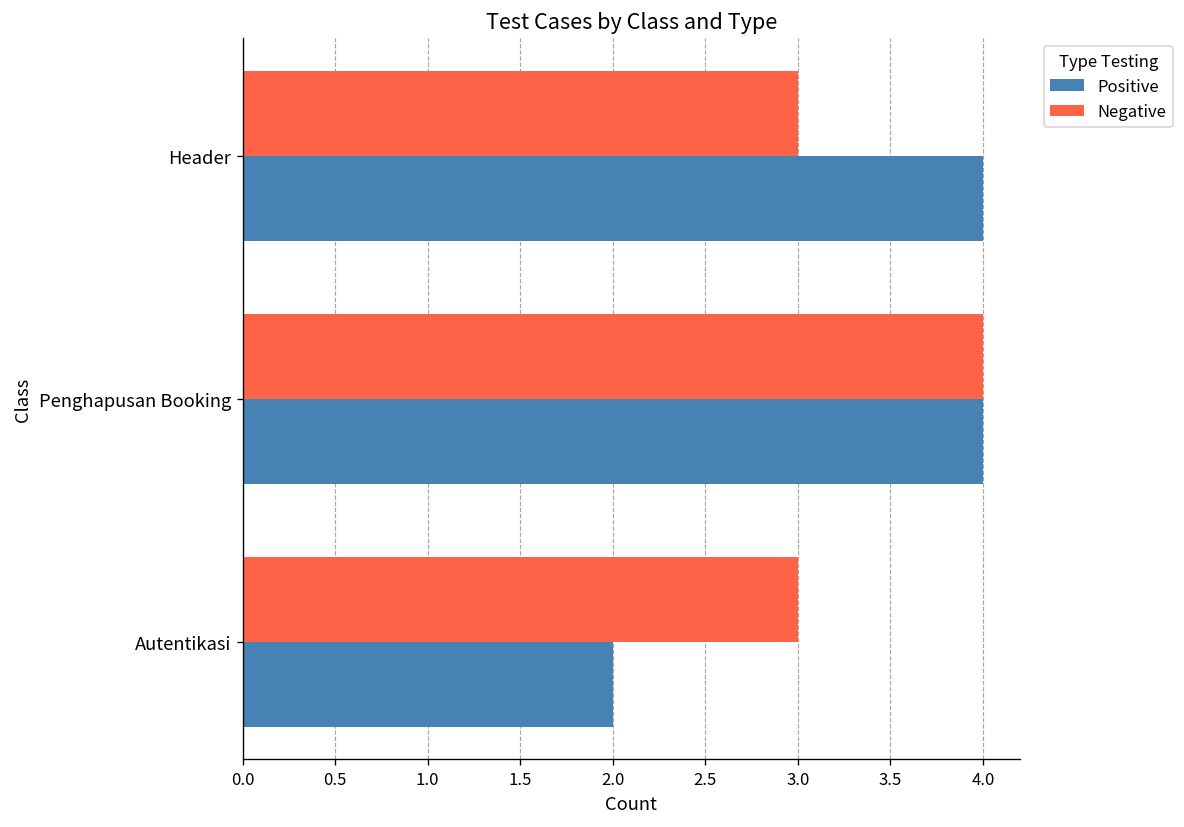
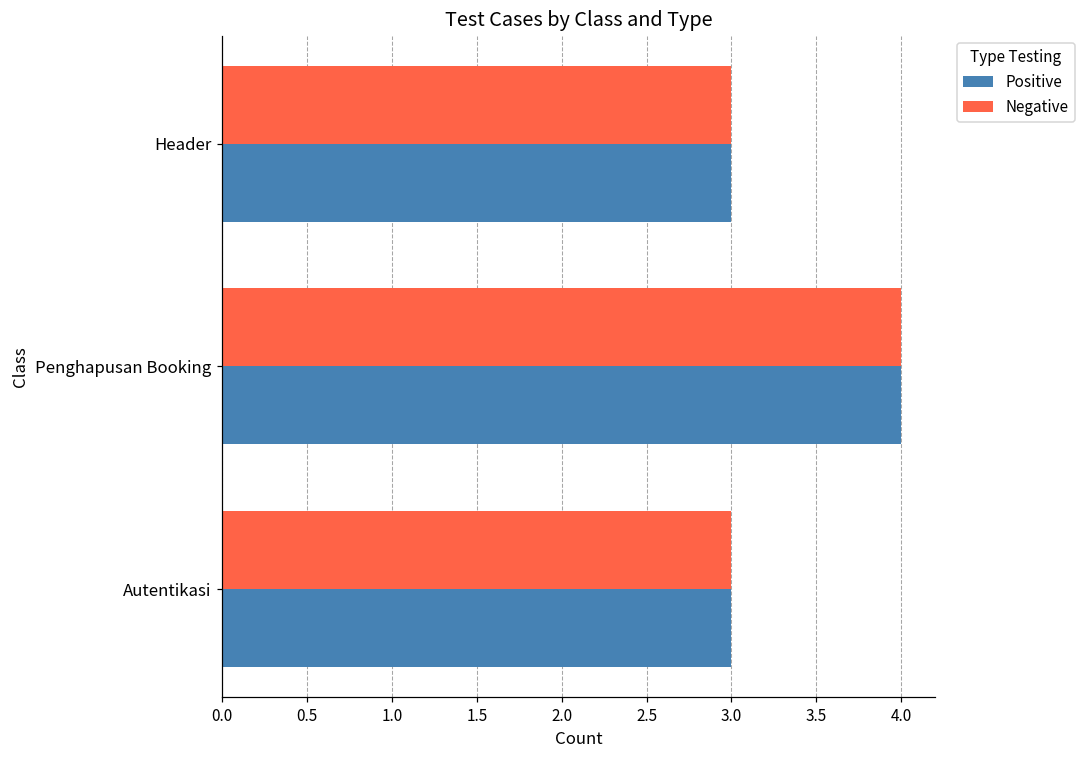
  {
    "Positive": {
-     "Header": 4,
+     "Header": 3,
      "Penghapusan Booking": 4,
-     "Autentikasi": 2
+     "Autentikasi": 3
    },
    "Negative": {
      "Header": 3,
      "Penghapusan Booking": 4,
      "Autentikasi": 3
    }
  }
